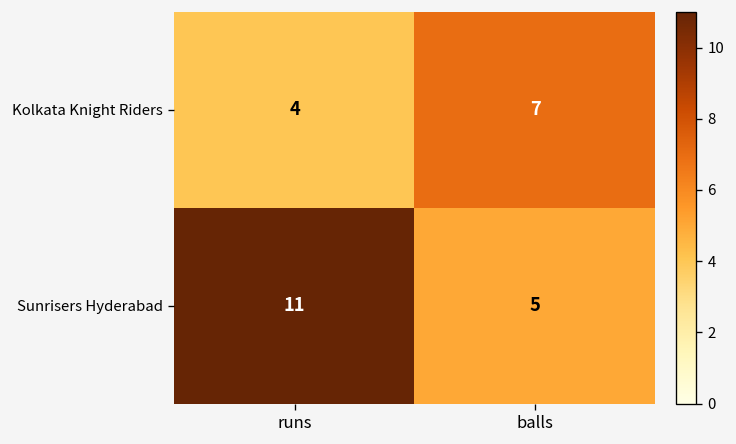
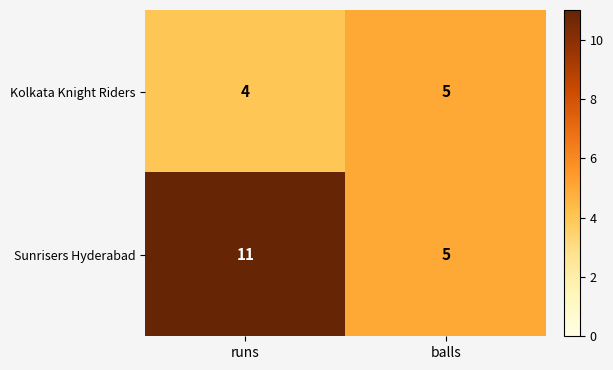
  {
    "Kolkata Knight Riders": {
      "runs": 4,
-     "balls": 7
+     "balls": 5
    },
    "Sunrisers Hyderabad": {
      "runs": 11,
      "balls": 5
    }
  }
